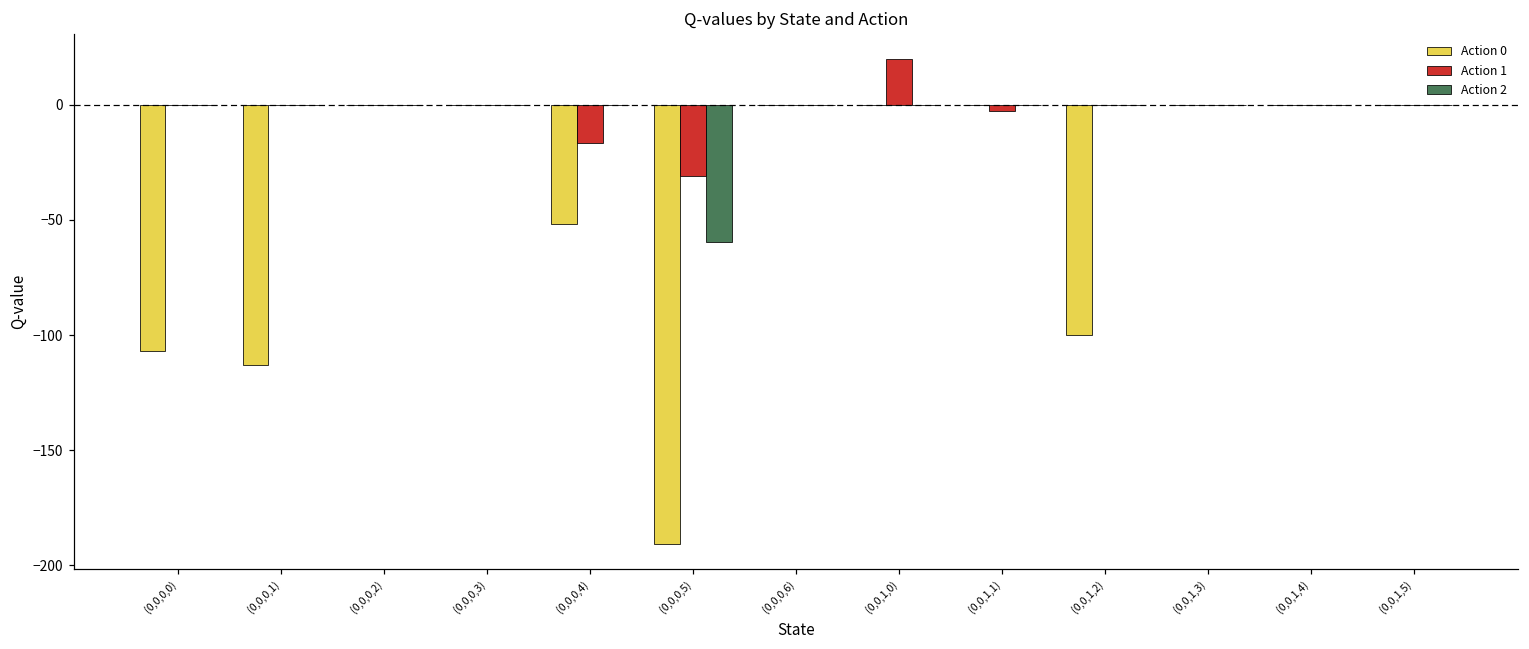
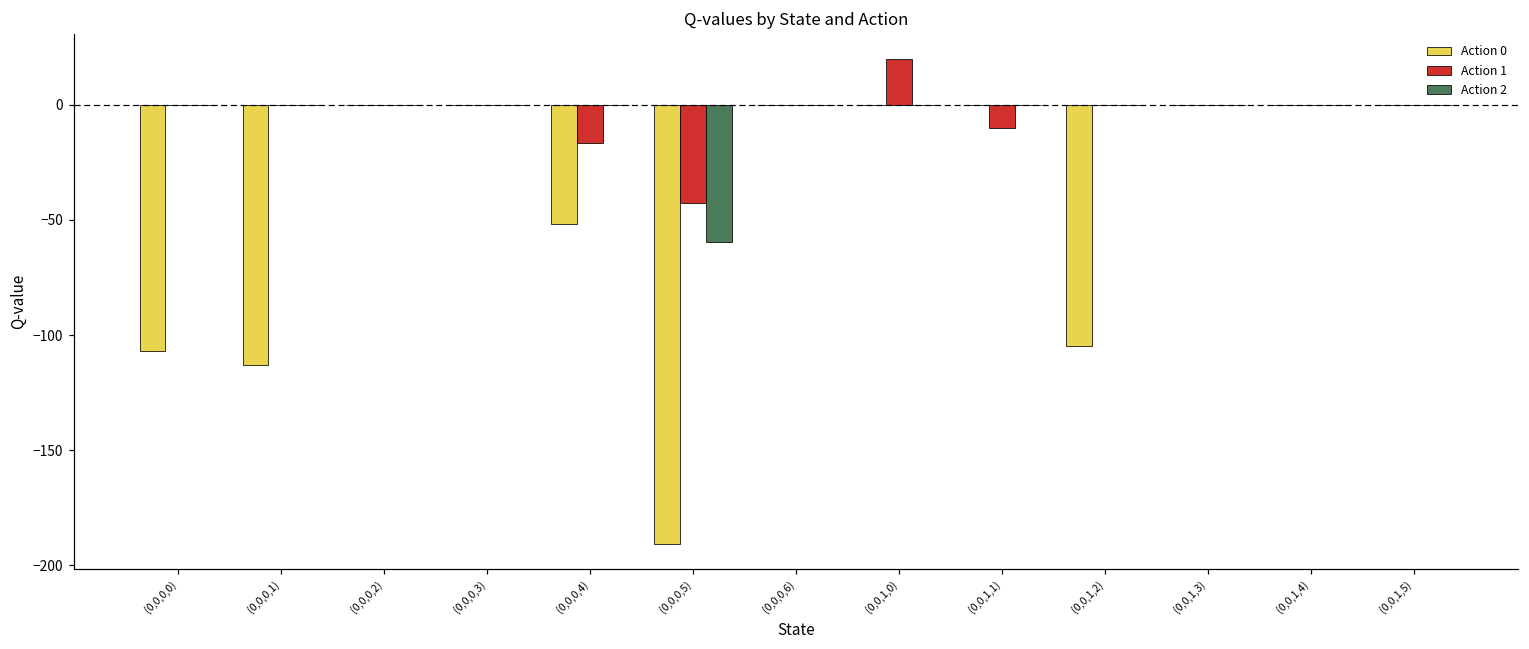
  {
    "Action 0": {
      "(0,0,0,0)": -107,
      "(0,0,0,1)": -113,
      "(0,0,0,2)": 0,
      "(0,0,0,3)": 0,
      "(0,0,0,4)": -52,
      "(0,0,0,5)": -191,
      "(0,0,0,6)": 0,
      "(0,0,1,0)": 0,
      "(0,0,1,1)": 0,
-     "(0,0,1,2)": -100,
+     "(0,0,1,2)": -105,
      "(0,0,1,3)": 0,
      "(0,0,1,4)": 0,
      "(0,0,1,5)": 0
    },
    "Action 1": {
      "(0,0,0,0)": 0,
      "(0,0,0,1)": 0,
      "(0,0,0,2)": 0,
      "(0,0,0,3)": 0,
      "(0,0,0,4)": -17,
-     "(0,0,0,5)": -31,
+     "(0,0,0,5)": -43,
      "(0,0,0,6)": 0,
      "(0,0,1,0)": 20,
-     "(0,0,1,1)": -3,
+     "(0,0,1,1)": -10,
      "(0,0,1,2)": 0,
      "(0,0,1,3)": 0,
      "(0,0,1,4)": 0,
      "(0,0,1,5)": 0
    },
    "Action 2": {
      "(0,0,0,0)": 0,
      "(0,0,0,1)": 0,
      "(0,0,0,2)": 0,
      "(0,0,0,3)": 0,
      "(0,0,0,4)": 0,
      "(0,0,0,5)": -60,
      "(0,0,0,6)": 0,
      "(0,0,1,0)": 0,
      "(0,0,1,1)": 0,
      "(0,0,1,2)": 0,
      "(0,0,1,3)": 0,
      "(0,0,1,4)": 0,
      "(0,0,1,5)": 0
    }
  }
